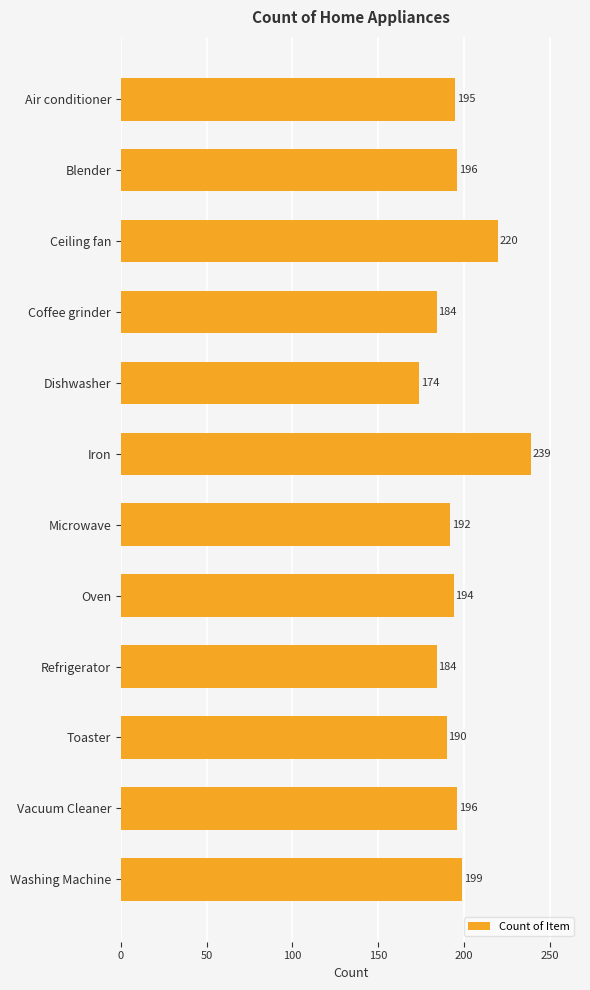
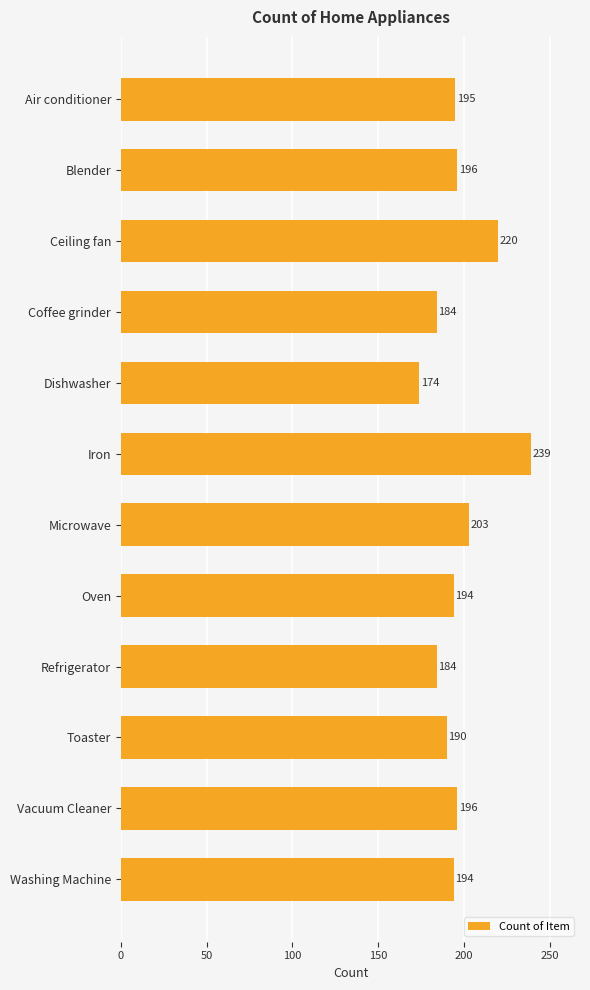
  {
    "Air conditioner": 195,
    "Blender": 196,
    "Ceiling fan": 220,
    "Coffee grinder": 184,
    "Dishwasher": 174,
    "Iron": 239,
-   "Microwave": 192,
+   "Microwave": 203,
    "Oven": 194,
    "Refrigerator": 184,
    "Toaster": 190,
    "Vacuum Cleaner": 196,
-   "Washing Machine": 199
+   "Washing Machine": 194
  }
